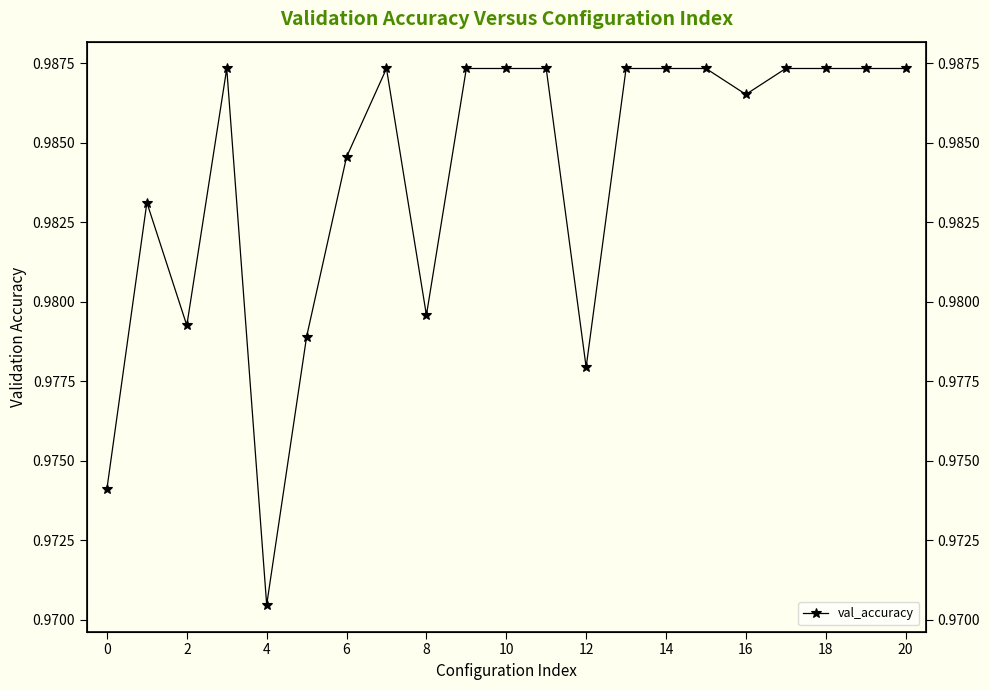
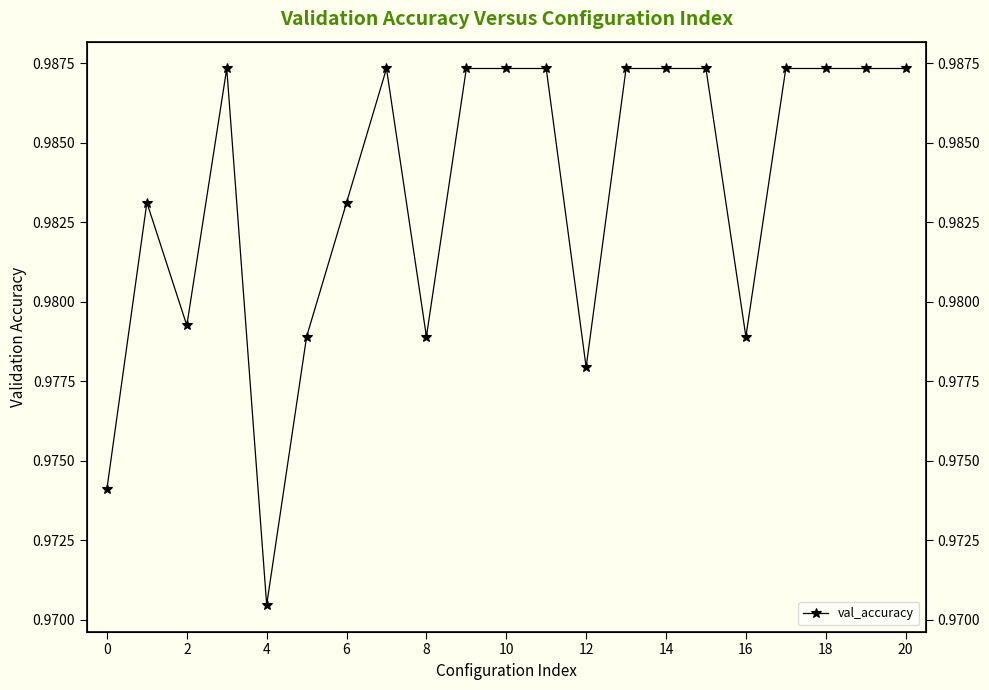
  {
    "0": 0.9741,
    "2": 0.9793,
    "4": 0.9705,
-   "6": 0.9846,
-   "8": 0.9796,
+   "6": 0.9831,
+   "8": 0.9789,
    "10": 0.9873,
    "12": 0.9779,
    "14": 0.9873,
-   "16": 0.9865,
+   "16": 0.9789,
    "18": 0.9873,
    "20": 0.9873
  }
